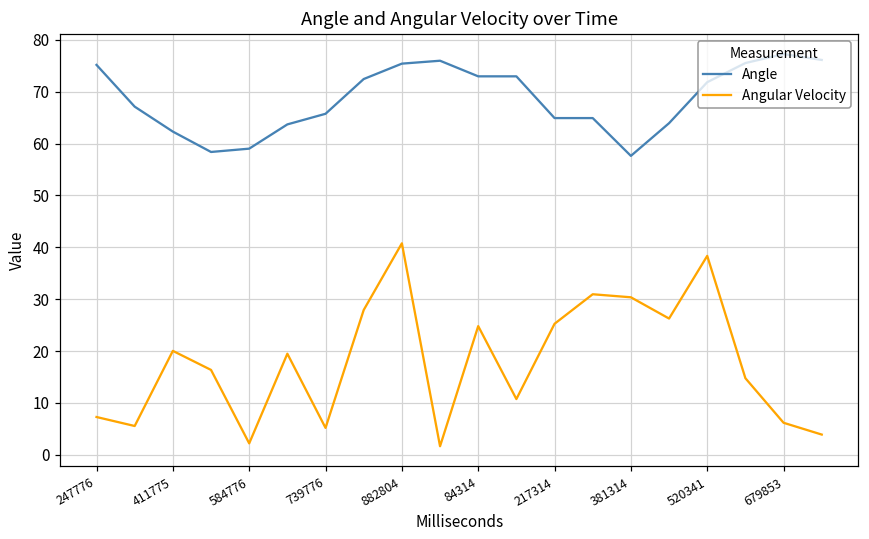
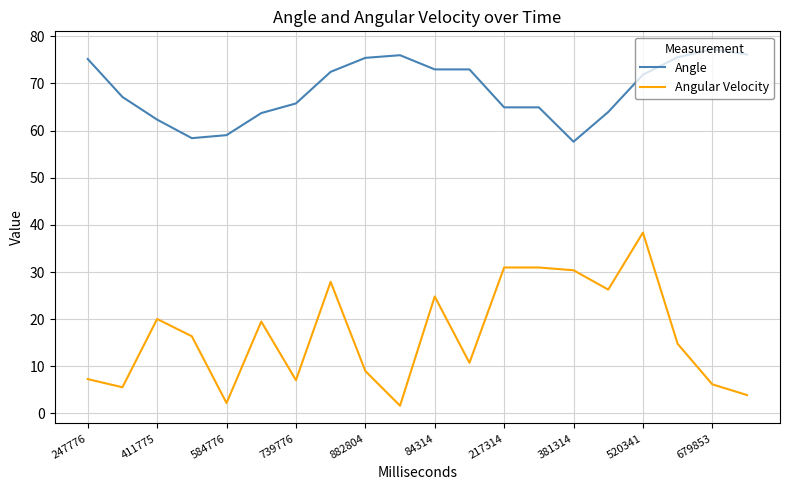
  {
    "Angle": {
      "247776": 75,
      "411775": 62,
      "584776": 59,
      "739776": 66,
      "882804": 75,
      "84314": 73,
      "217314": 65,
      "381314": 58
    },
    "Angular Velocity": {
      "247776": 7,
      "411775": 20,
      "584776": 2,
-     "739776": 5,
-     "882804": 41,
+     "739776": 7,
+     "882804": 9,
      "84314": 25,
-     "217314": 25,
+     "217314": 31,
      "381314": 30,
      "520341": 38,
      "679853": 6
    }
  }
